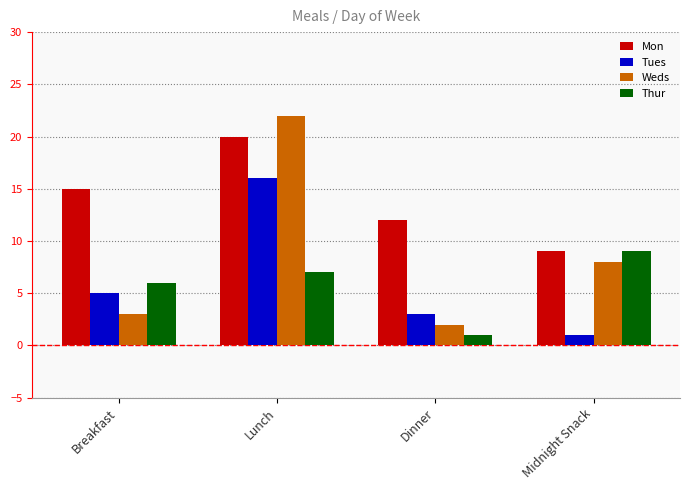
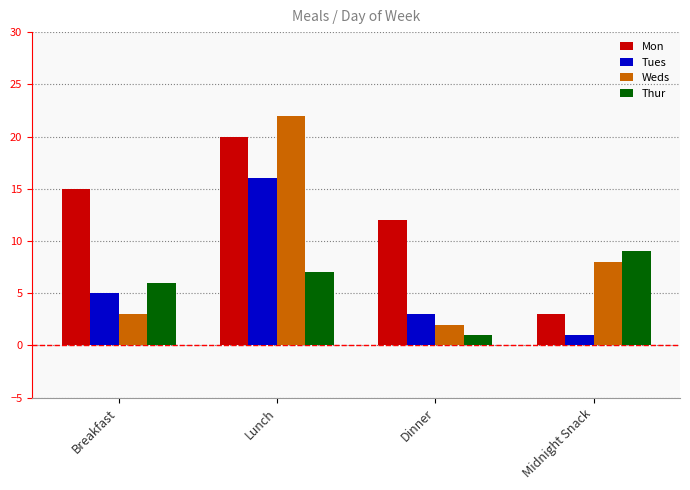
  {
    "Mon": {
      "Breakfast": 15,
      "Lunch": 20,
      "Dinner": 12,
-     "Midnight Snack": 9
+     "Midnight Snack": 3
    },
    "Tues": {
      "Breakfast": 5,
      "Lunch": 16,
      "Dinner": 3,
      "Midnight Snack": 1
    },
    "Weds": {
      "Breakfast": 3,
      "Lunch": 22,
      "Dinner": 2,
      "Midnight Snack": 8
    },
    "Thur": {
      "Breakfast": 6,
      "Lunch": 7,
      "Dinner": 1,
      "Midnight Snack": 9
    }
  }
